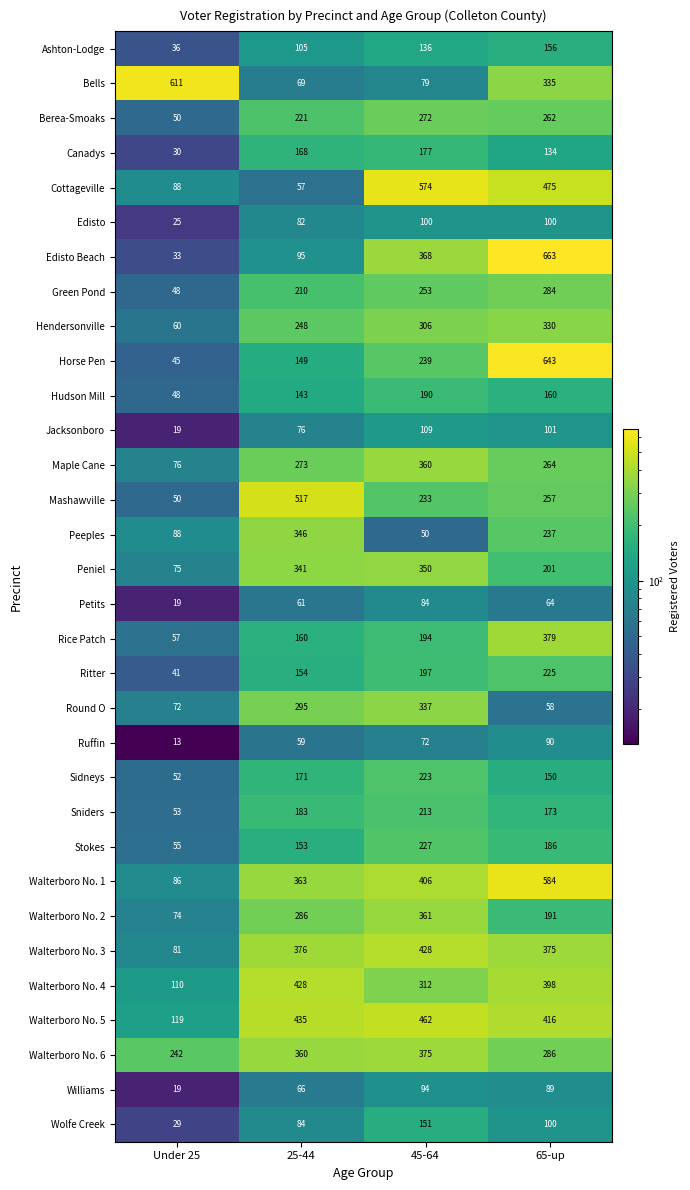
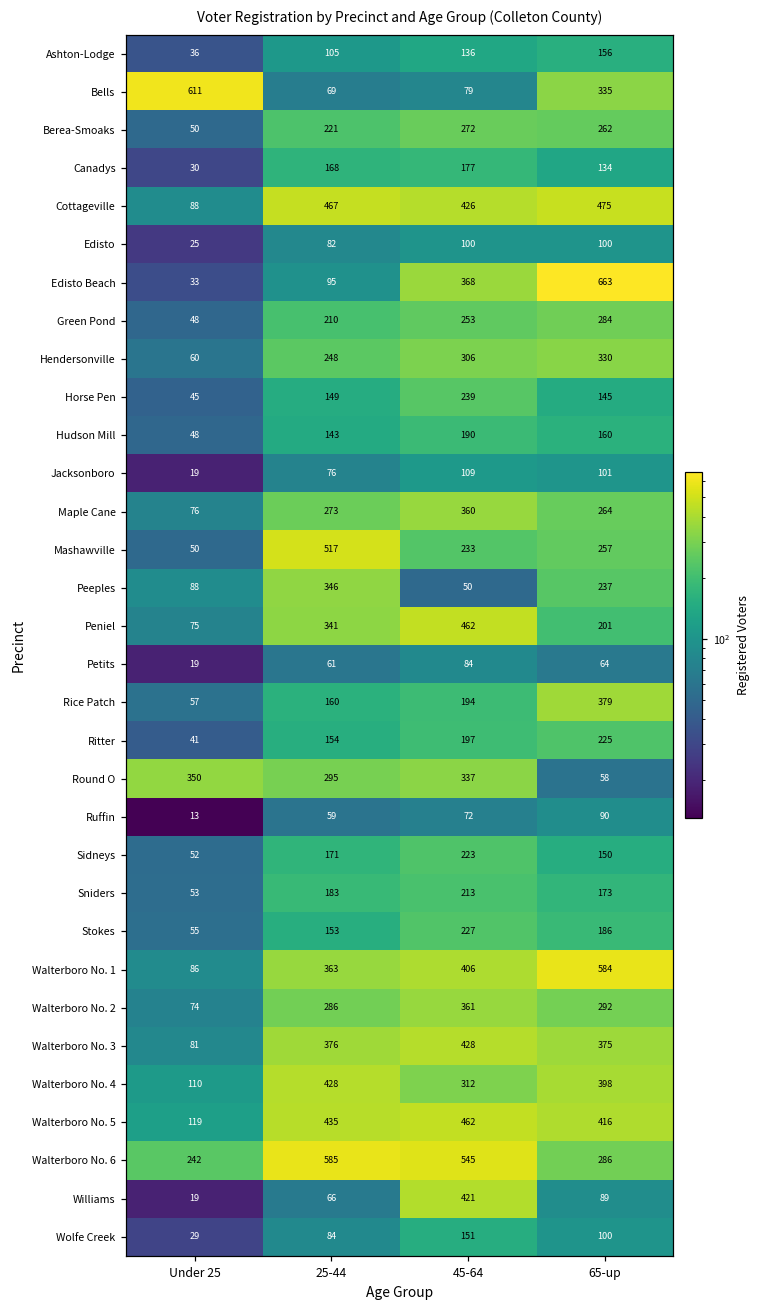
  {
    "Ashton-Lodge": {
      "Under 25": 36,
      "25-44": 105,
      "45-64": 136,
      "65-up": 156
    },
    "Bells": {
      "Under 25": 611,
      "25-44": 69,
      "45-64": 79,
      "65-up": 335
    },
    "Berea-Smoaks": {
      "Under 25": 50,
      "25-44": 221,
      "45-64": 272,
      "65-up": 262
    },
    "Canadys": {
      "Under 25": 30,
      "25-44": 168,
      "45-64": 177,
      "65-up": 134
    },
    "Cottageville": {
      "Under 25": 88,
-     "25-44": 57,
-     "45-64": 574,
+     "25-44": 467,
+     "45-64": 426,
      "65-up": 475
    },
    "Edisto": {
      "Under 25": 25,
      "25-44": 82,
      "45-64": 100,
      "65-up": 100
    },
    "Edisto Beach": {
      "Under 25": 33,
      "25-44": 95,
      "45-64": 368,
      "65-up": 663
    },
    "Green Pond": {
      "Under 25": 48,
      "25-44": 210,
      "45-64": 253,
      "65-up": 284
    },
    "Hendersonville": {
      "Under 25": 60,
      "25-44": 248,
      "45-64": 306,
      "65-up": 330
    },
    "Horse Pen": {
      "Under 25": 45,
      "25-44": 149,
      "45-64": 239,
-     "65-up": 643
+     "65-up": 145
    },
    "Hudson Mill": {
      "Under 25": 48,
      "25-44": 143,
      "45-64": 190,
      "65-up": 160
    },
    "Jacksonboro": {
      "Under 25": 19,
      "25-44": 76,
      "45-64": 109,
      "65-up": 101
    },
    "Maple Cane": {
      "Under 25": 76,
      "25-44": 273,
      "45-64": 360,
      "65-up": 264
    },
    "Mashawville": {
      "Under 25": 50,
      "25-44": 517,
      "45-64": 233,
      "65-up": 257
    },
    "Peeples": {
      "Under 25": 88,
      "25-44": 346,
      "45-64": 50,
      "65-up": 237
    },
    "Peniel": {
      "Under 25": 75,
      "25-44": 341,
-     "45-64": 350,
+     "45-64": 462,
      "65-up": 201
    },
    "Petits": {
      "Under 25": 19,
      "25-44": 61,
      "45-64": 84,
      "65-up": 64
    },
    "Rice Patch": {
      "Under 25": 57,
      "25-44": 160,
      "45-64": 194,
      "65-up": 379
    },
    "Ritter": {
      "Under 25": 41,
      "25-44": 154,
      "45-64": 197,
      "65-up": 225
    },
    "Round O": {
-     "Under 25": 72,
+     "Under 25": 350,
      "25-44": 295,
      "45-64": 337,
      "65-up": 58
    },
    "Ruffin": {
      "Under 25": 13,
      "25-44": 59,
      "45-64": 72,
      "65-up": 90
    },
    "Sidneys": {
      "Under 25": 52,
      "25-44": 171,
      "45-64": 223,
      "65-up": 150
    },
    "Sniders": {
      "Under 25": 53,
      "25-44": 183,
      "45-64": 213,
      "65-up": 173
    },
    "Stokes": {
      "Under 25": 55,
      "25-44": 153,
      "45-64": 227,
      "65-up": 186
    },
    "Walterboro No. 1": {
      "Under 25": 86,
      "25-44": 363,
      "45-64": 406,
      "65-up": 584
    },
    "Walterboro No. 2": {
      "Under 25": 74,
      "25-44": 286,
      "45-64": 361,
-     "65-up": 191
+     "65-up": 292
    },
    "Walterboro No. 3": {
      "Under 25": 81,
      "25-44": 376,
      "45-64": 428,
      "65-up": 375
    },
    "Walterboro No. 4": {
      "Under 25": 110,
      "25-44": 428,
      "45-64": 312,
      "65-up": 398
    },
    "Walterboro No. 5": {
      "Under 25": 119,
      "25-44": 435,
      "45-64": 462,
      "65-up": 416
    },
    "Walterboro No. 6": {
      "Under 25": 242,
-     "25-44": 360,
-     "45-64": 375,
+     "25-44": 585,
+     "45-64": 545,
      "65-up": 286
    },
    "Williams": {
      "Under 25": 19,
      "25-44": 66,
-     "45-64": 94,
+     "45-64": 421,
      "65-up": 89
    },
    "Wolfe Creek": {
      "Under 25": 29,
      "25-44": 84,
      "45-64": 151,
      "65-up": 100
    }
  }
